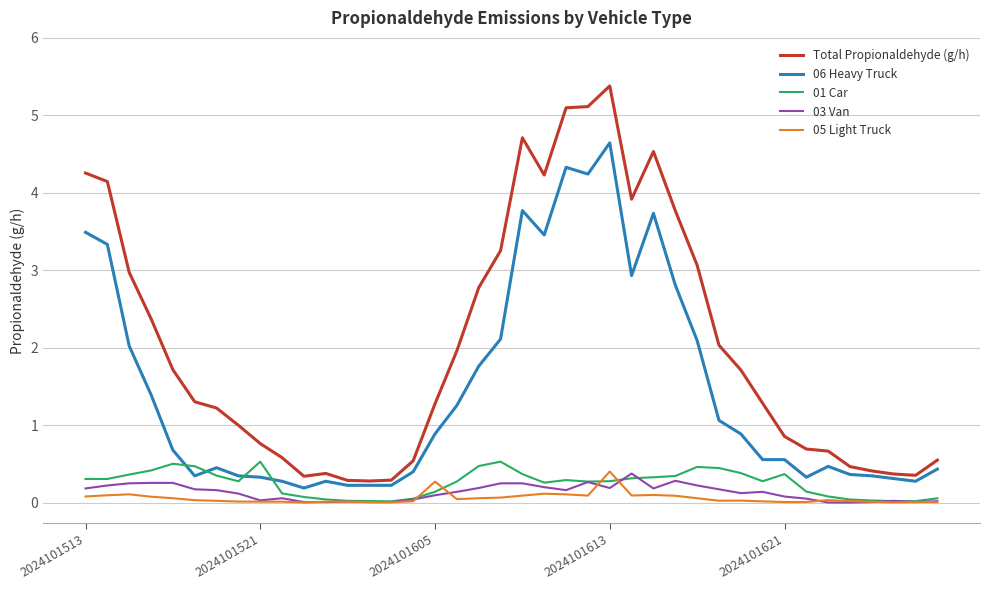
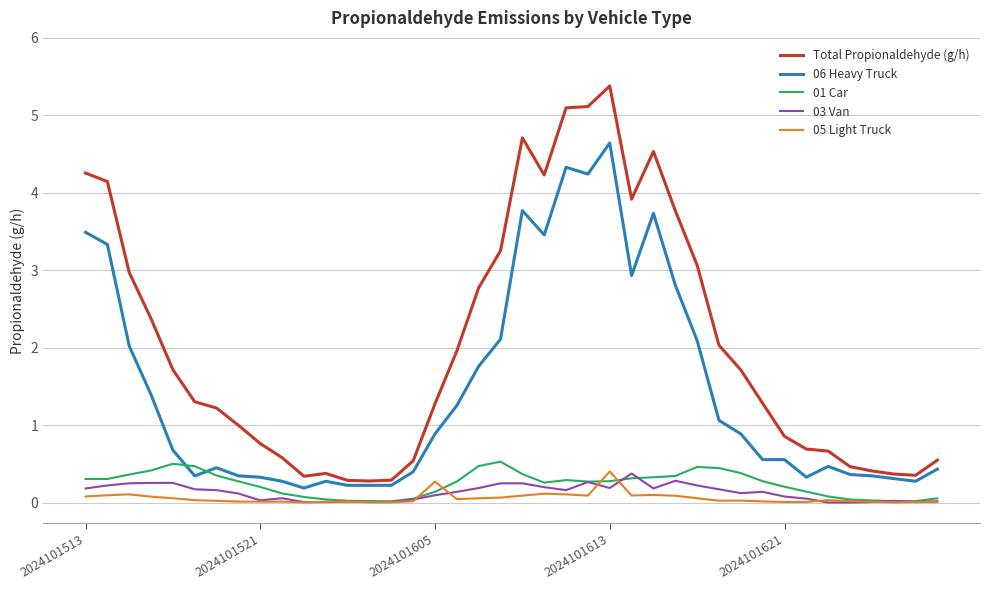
  {
    "Total Propionaldehyde (g/h)": {
      "2024101513": 4.3,
      "2024101521": 0.8,
      "2024101605": 1.3,
      "2024101613": 5.4,
      "2024101621": 0.9
    },
    "06 Heavy Truck": {
      "2024101513": 3.5,
      "2024101521": 0.3,
      "2024101605": 0.9,
      "2024101613": 4.6,
      "2024101621": 0.6
    },
    "01 Car": {
      "2024101513": 0.3,
-     "2024101521": 0.5,
+     "2024101521": 0.2,
      "2024101605": 0.1,
      "2024101613": 0.3,
-     "2024101621": 0.4
+     "2024101621": 0.2
    },
    "03 Van": {
      "2024101513": 0.2,
      "2024101605": 0.1,
      "2024101613": 0.2,
      "2024101621": 0.1
    },
    "05 Light Truck": {
      "2024101513": 0.1,
      "2024101605": 0.3,
      "2024101613": 0.4,
      "2024101621": 0.0
    }
  }
